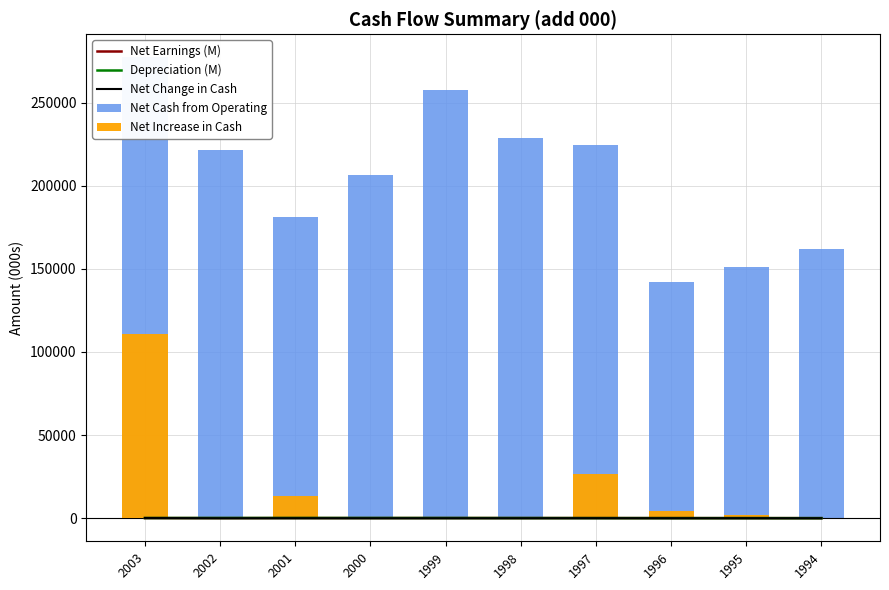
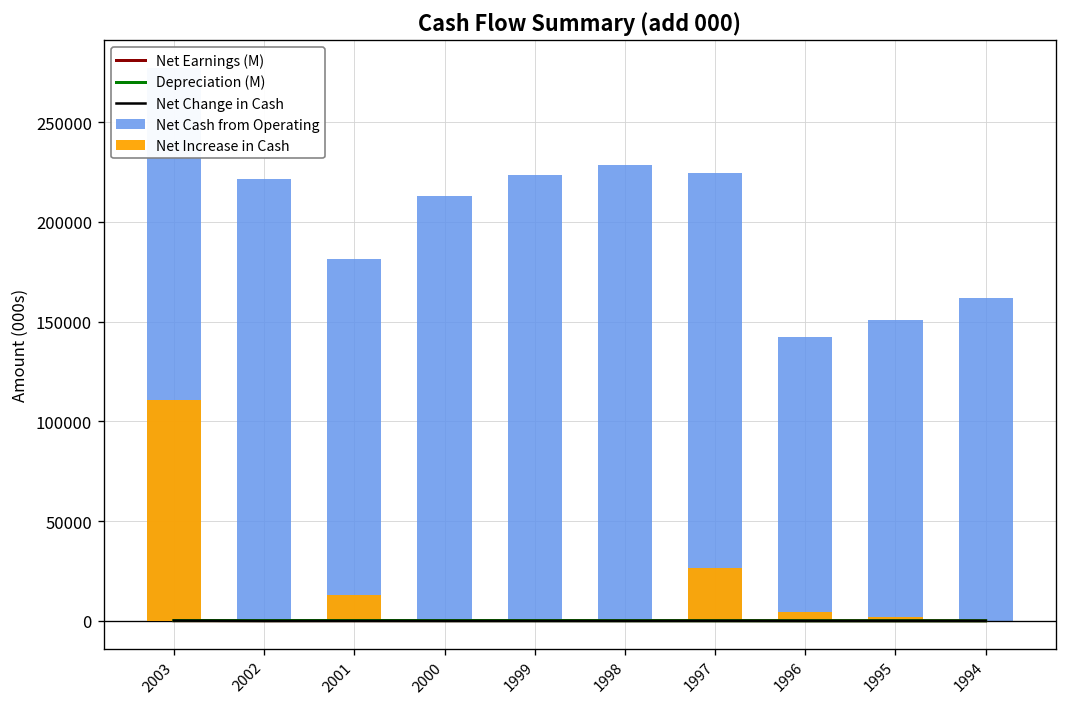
  {
    "Net Change in Cash": {
      "2003": 0,
      "2002": 0,
      "2001": 0,
      "2000": 0,
      "1999": 0,
      "1998": 0,
      "1997": 0,
      "1996": 0,
      "1995": 0,
      "1994": 0
    },
    "Net Cash from Operating": {
      "2002": 222000,
      "2001": 181000,
-     "2000": 206000,
-     "1999": 258000,
+     "2000": 213000,
+     "1999": 224000,
      "1998": 228000,
      "1997": 225000,
      "1996": 142000,
      "1995": 151000,
      "1994": 162000
    },
    "Net Increase in Cash": {
      "2002": 0,
      "2000": 0,
      "1999": 0,
      "1998": 0,
      "1994": 0
    }
  }
